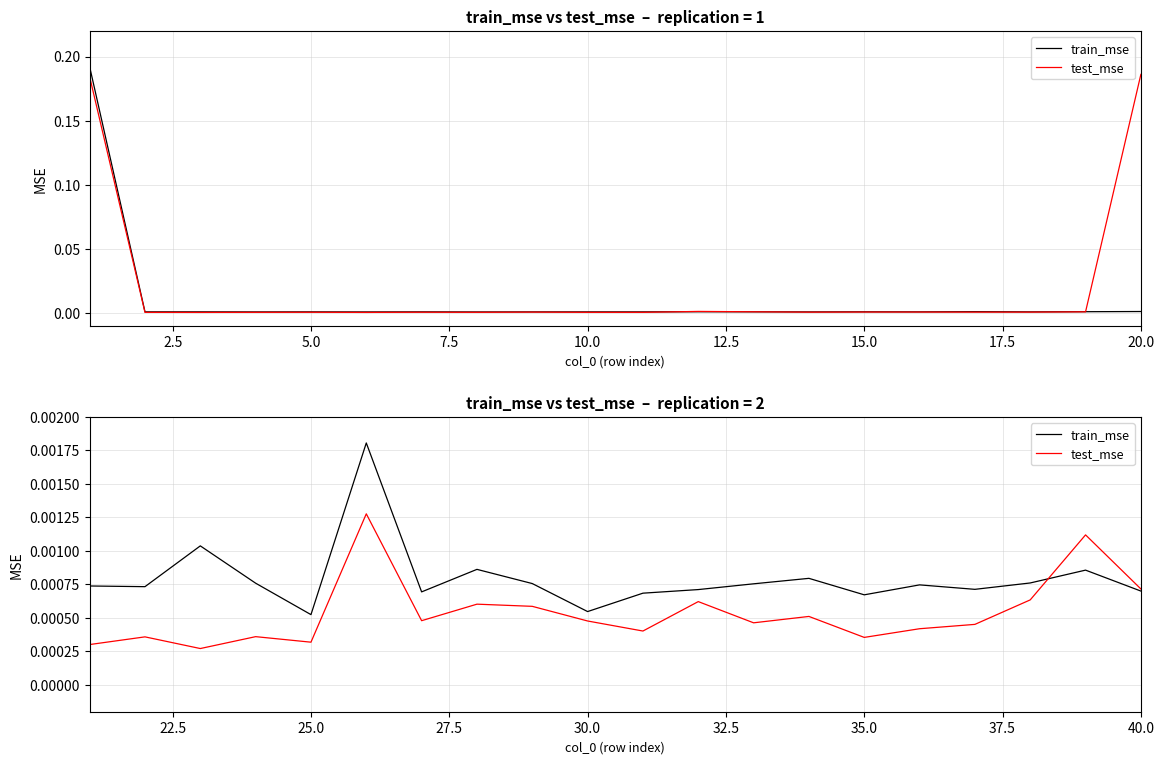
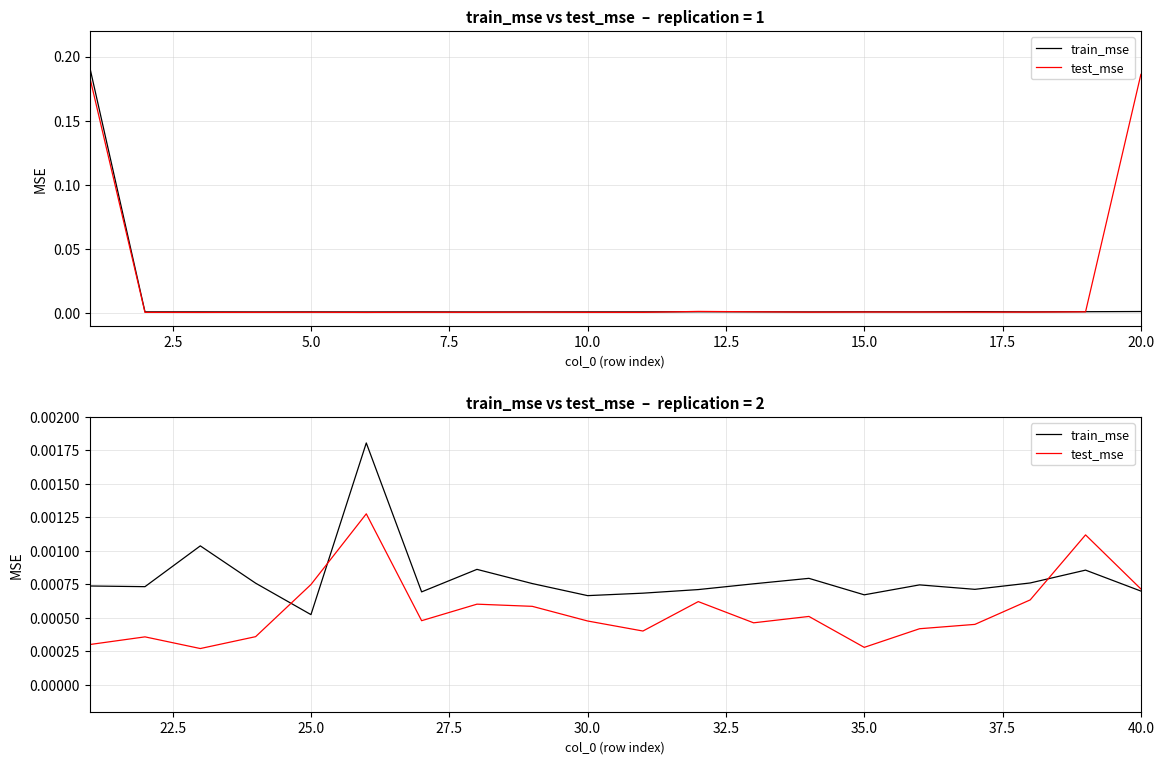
  {
    "train_mse vs test_mse – replication = 1": {
      "train_mse": {
        "20.0": 0.001
      },
      "test_mse": {
        "20.0": 0.186
      }
    },
    "train_mse vs test_mse – replication = 2": {
      "train_mse": {
        "25.0": 0.00052,
-       "30.0": 0.00055,
+       "30.0": 0.00067,
        "35.0": 0.00067
      },
      "test_mse": {
-       "25.0": 0.00032,
+       "25.0": 0.00075,
        "30.0": 0.00048,
-       "35.0": 0.00035
+       "35.0": 0.00028
      }
    }
  }
